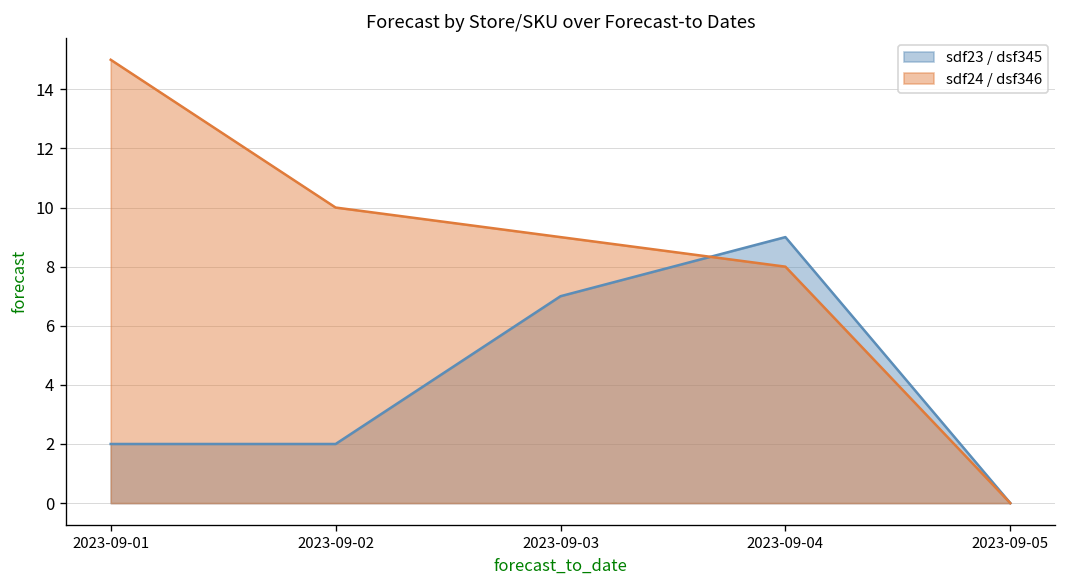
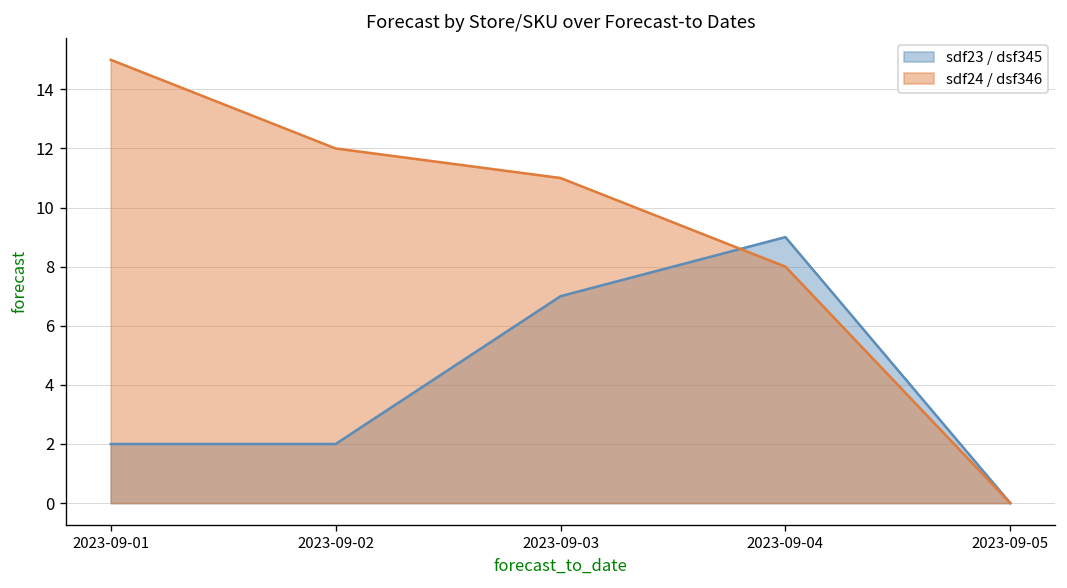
  {
    "sdf23 / dsf345": {
      "2023-09-01": 2,
      "2023-09-02": 2,
      "2023-09-03": 7,
      "2023-09-04": 9
    },
    "sdf24 / dsf346": {
      "2023-09-01": 15,
-     "2023-09-02": 10,
-     "2023-09-03": 9,
+     "2023-09-02": 12,
+     "2023-09-03": 11,
      "2023-09-04": 8
    }
  }
